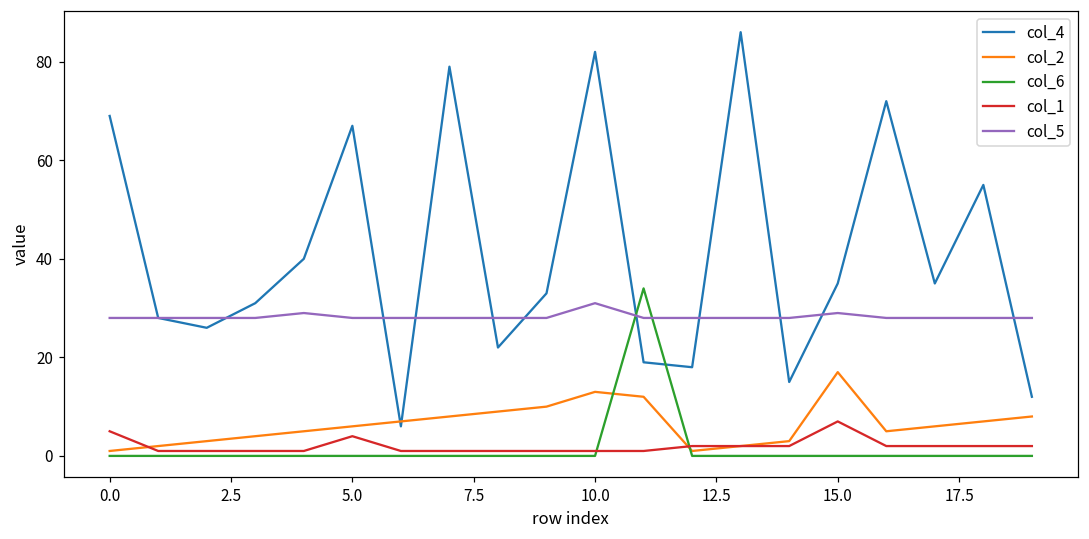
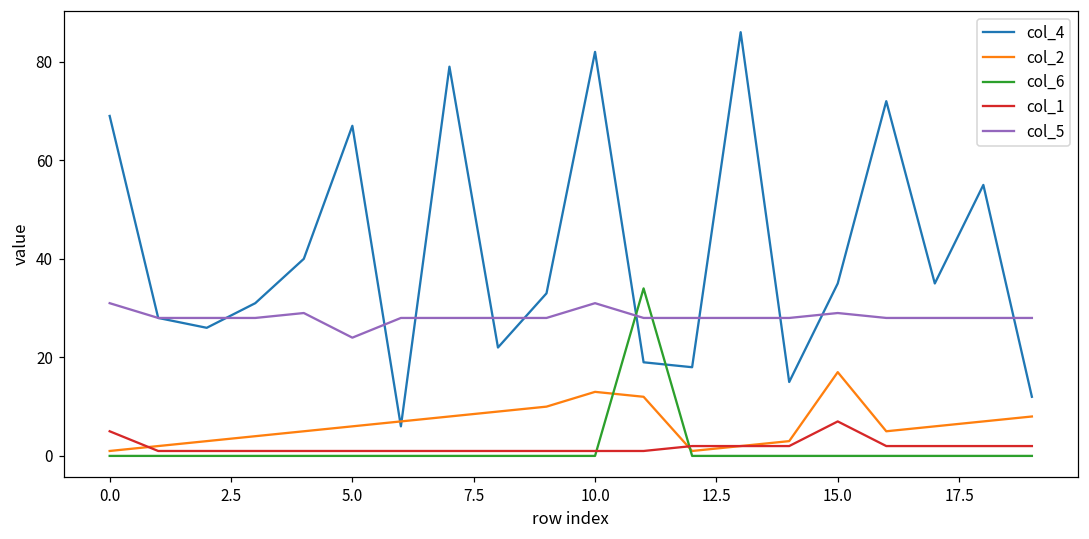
  {
    "col_4": {
      "0.0": 69,
      "5.0": 67,
      "10.0": 82,
      "15.0": 35
    },
    "col_2": {
      "0.0": 1,
      "5.0": 6,
      "10.0": 13,
      "15.0": 17
    },
    "col_6": {
      "0.0": 0,
      "5.0": 0,
      "10.0": 0,
      "15.0": 0
    },
    "col_1": {
      "0.0": 5,
-     "5.0": 4,
+     "5.0": 1,
      "10.0": 1,
      "15.0": 7
    },
    "col_5": {
-     "0.0": 28,
-     "5.0": 28,
+     "0.0": 31,
+     "5.0": 24,
      "10.0": 31,
      "15.0": 29
    }
  }
